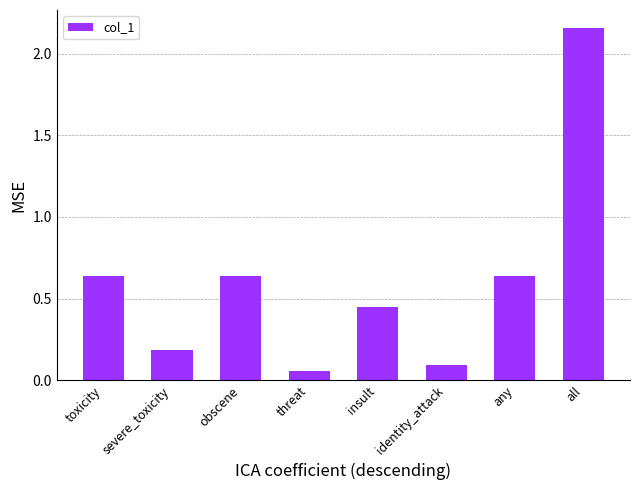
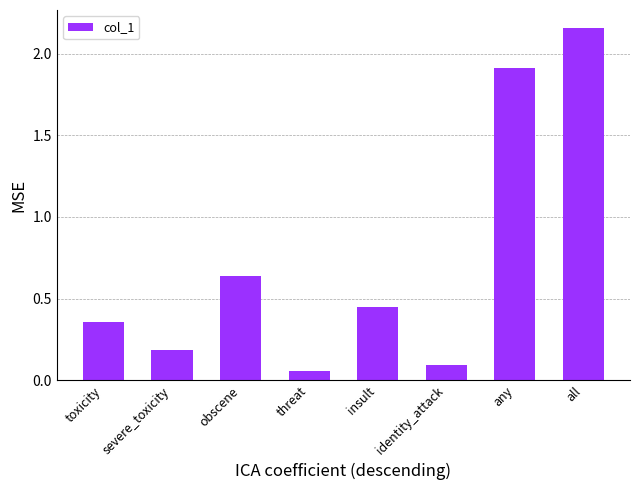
  {
-   "toxicity": 0.64,
+   "toxicity": 0.36,
    "severe_toxicity": 0.18,
    "obscene": 0.64,
    "threat": 0.06,
    "insult": 0.45,
    "identity_attack": 0.09,
-   "any": 0.64,
+   "any": 1.91,
    "all": 2.16
  }
